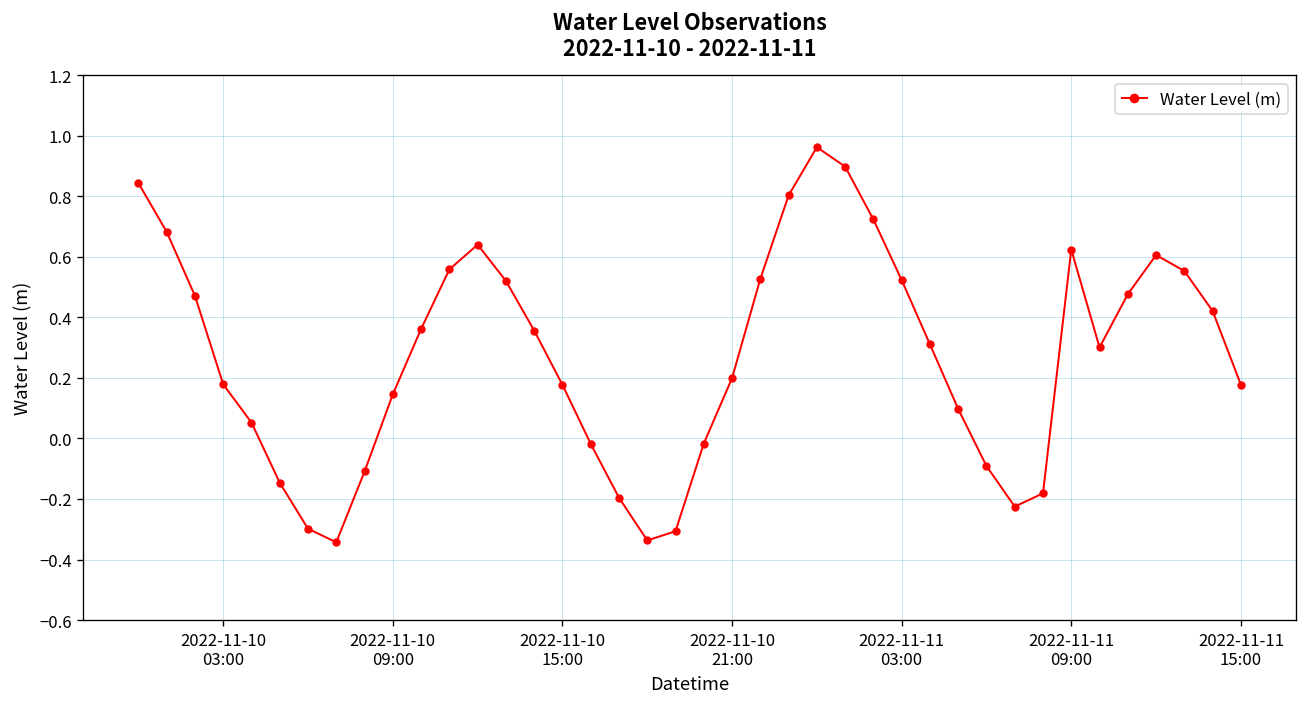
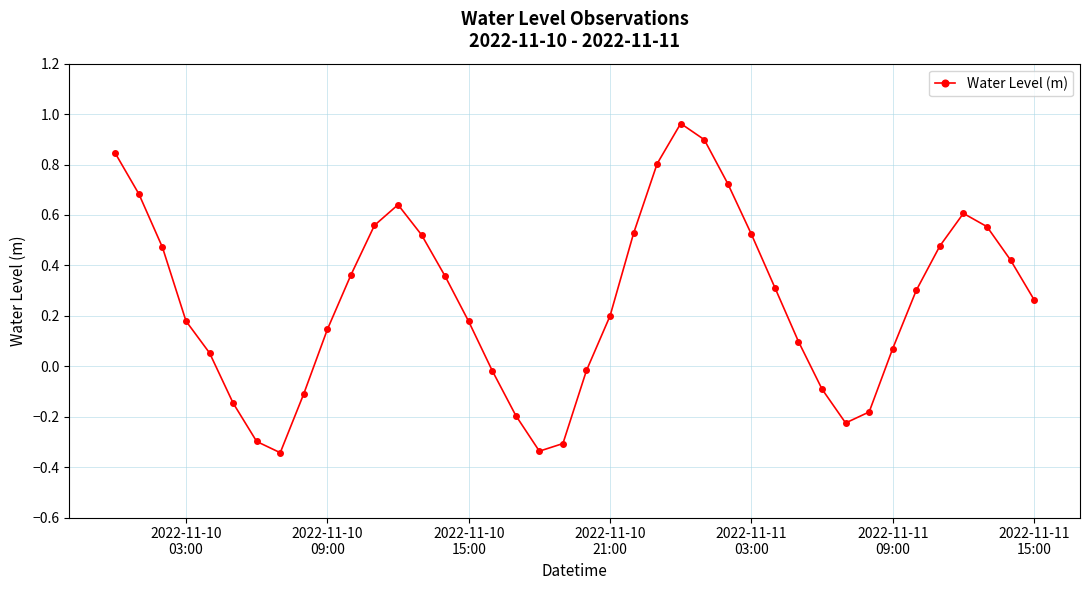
  {
    "2022-11-10 03:00": 0.18,
    "2022-11-10 09:00": 0.15,
    "2022-11-10 15:00": 0.18,
    "2022-11-10 21:00": 0.20,
    "2022-11-11 03:00": 0.52,
-   "2022-11-11 09:00": 0.62,
-   "2022-11-11 15:00": 0.18
+   "2022-11-11 09:00": 0.07,
+   "2022-11-11 15:00": 0.26
  }
